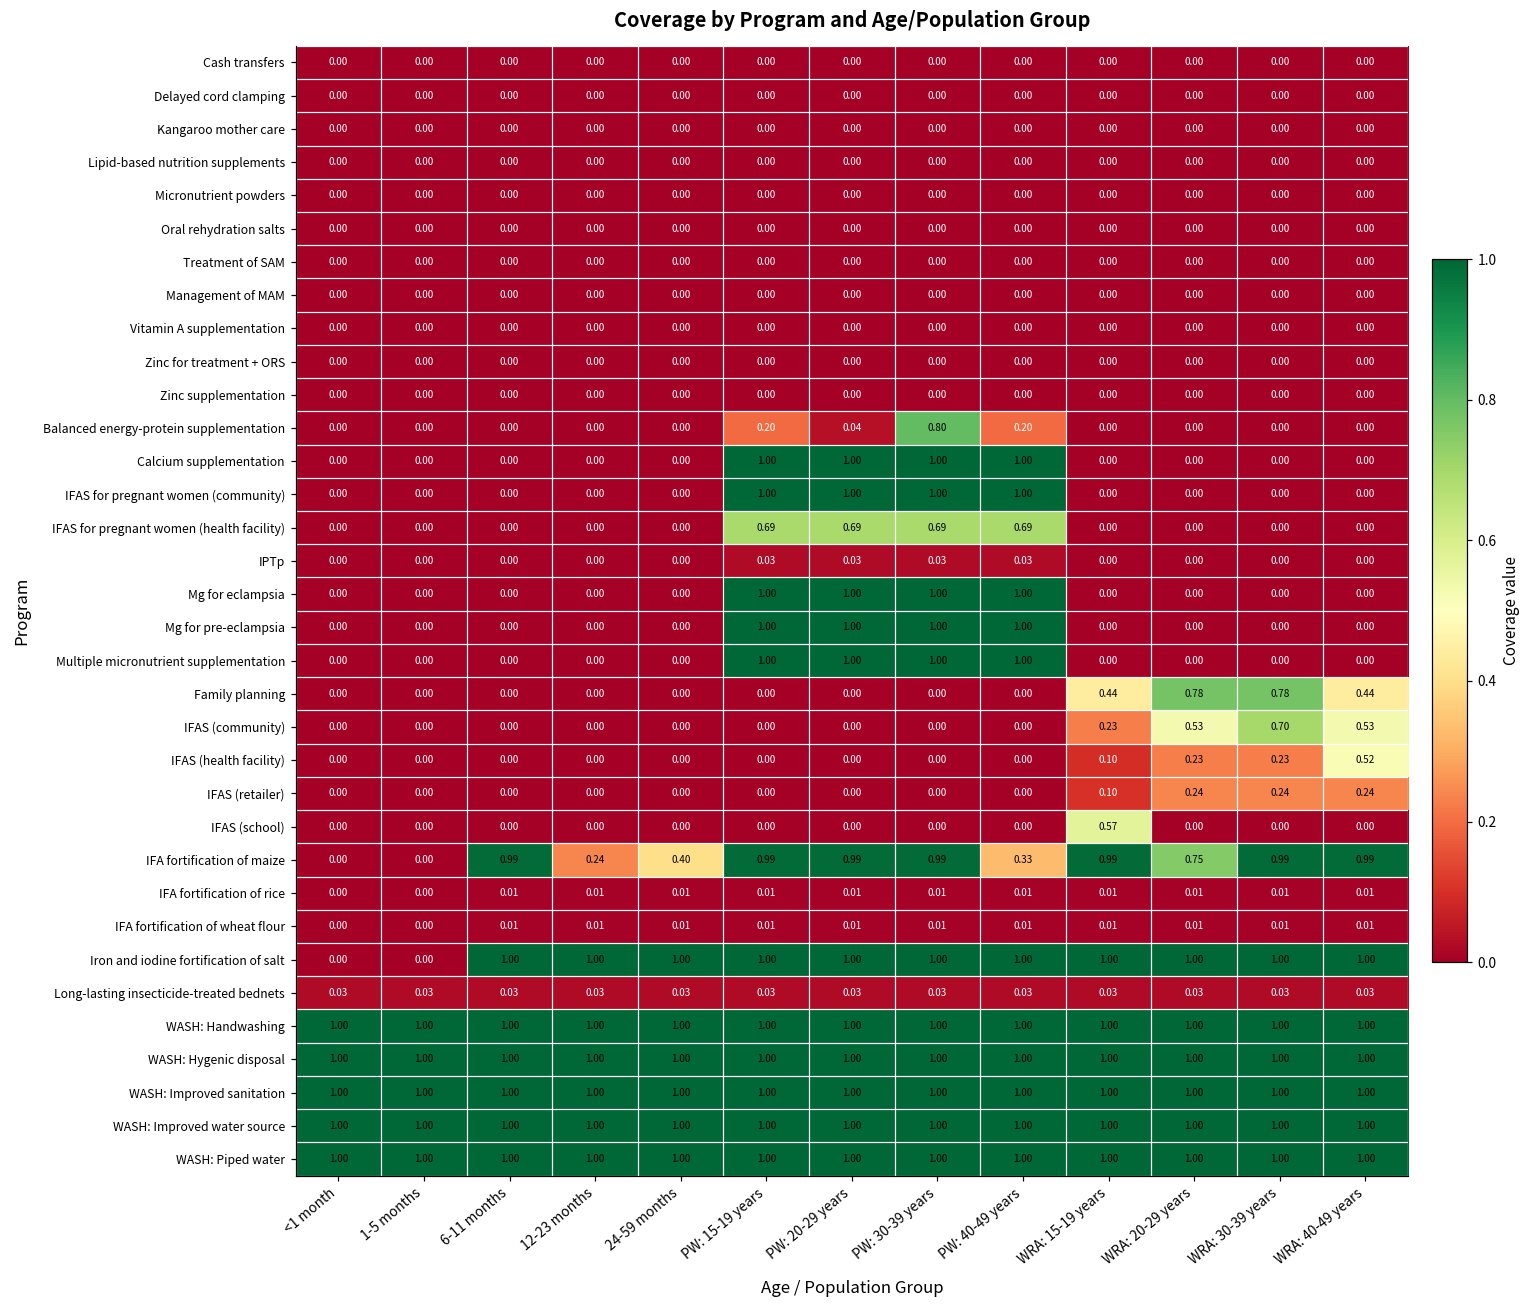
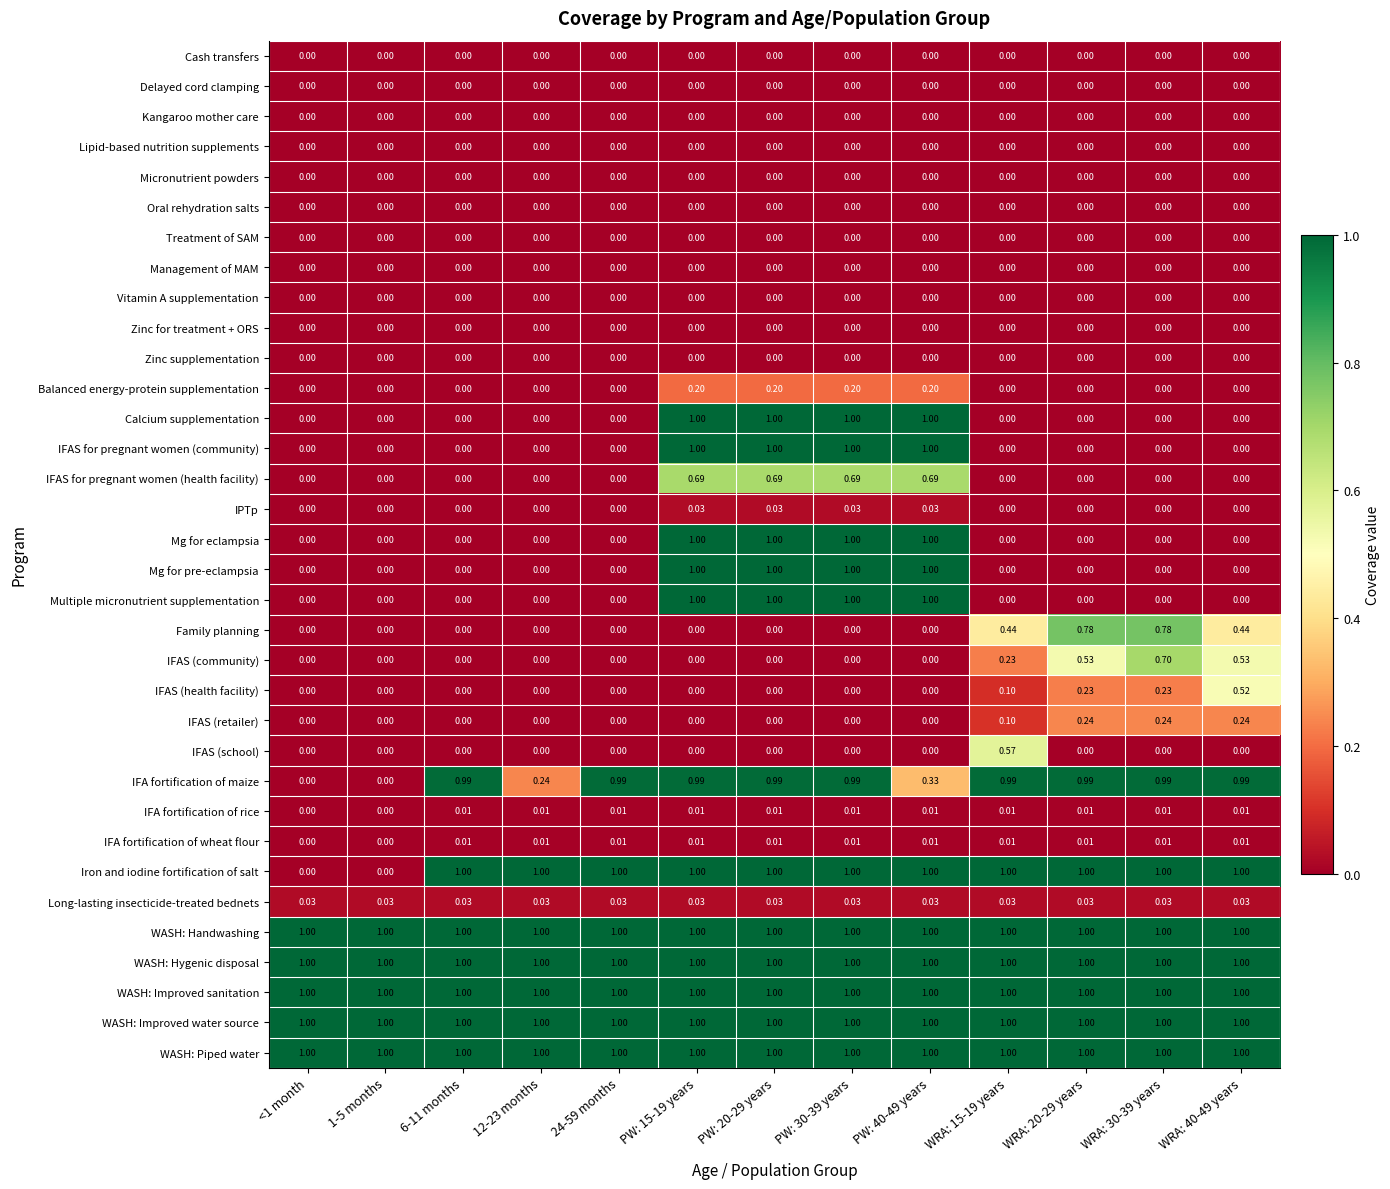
  {
    "Balanced energy-protein supplementation": {
      "<1 month": 0.00,
      "1-5 months": 0.00,
      "6-11 months": 0.00,
      "12-23 months": 0.00,
      "24-59 months": 0.00,
      "PW: 15-19 years": 0.20,
-     "PW: 20-29 years": 0.04,
-     "PW: 30-39 years": 0.80,
+     "PW: 20-29 years": 0.20,
+     "PW: 30-39 years": 0.20,
      "PW: 40-49 years": 0.20,
      "WRA: 15-19 years": 0.00,
      "WRA: 20-29 years": 0.00,
      "WRA: 30-39 years": 0.00,
      "WRA: 40-49 years": 0.00
    },
    "IFA fortification of maize": {
      "<1 month": 0.00,
      "1-5 months": 0.00,
      "6-11 months": 0.99,
      "12-23 months": 0.24,
-     "24-59 months": 0.40,
+     "24-59 months": 0.99,
      "PW: 15-19 years": 0.99,
      "PW: 20-29 years": 0.99,
      "PW: 30-39 years": 0.99,
      "PW: 40-49 years": 0.33,
      "WRA: 15-19 years": 0.99,
-     "WRA: 20-29 years": 0.75,
+     "WRA: 20-29 years": 0.99,
      "WRA: 30-39 years": 0.99,
      "WRA: 40-49 years": 0.99
    }
  }
